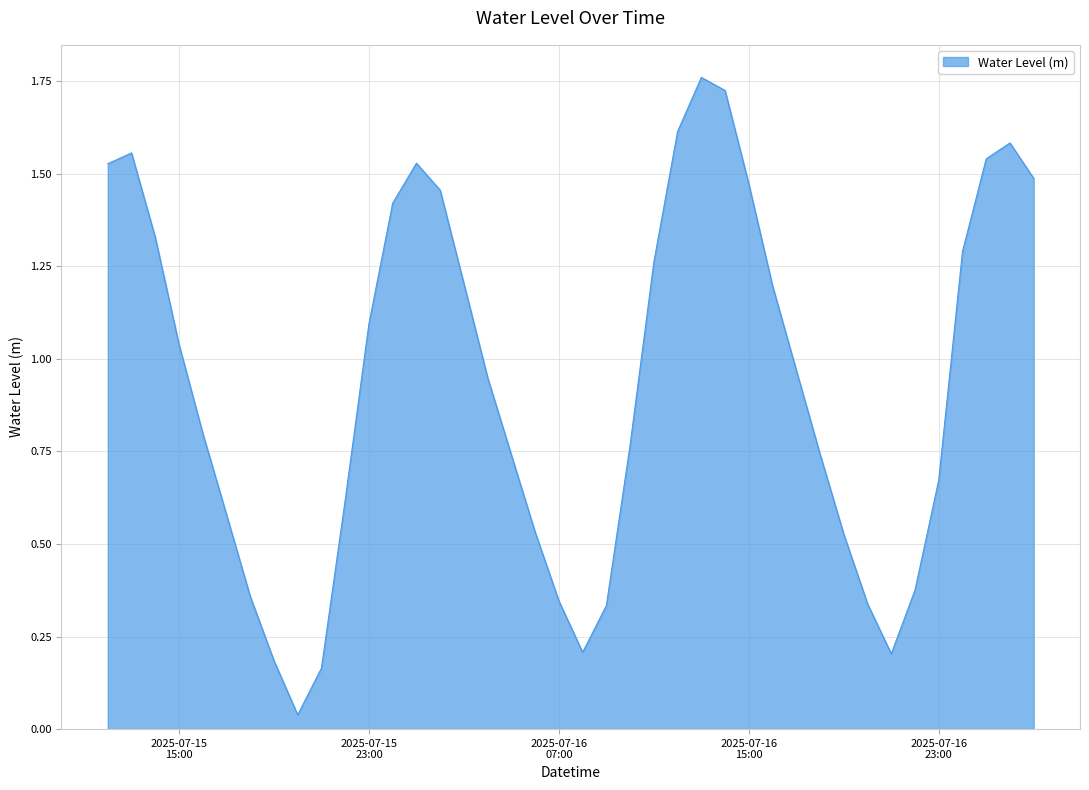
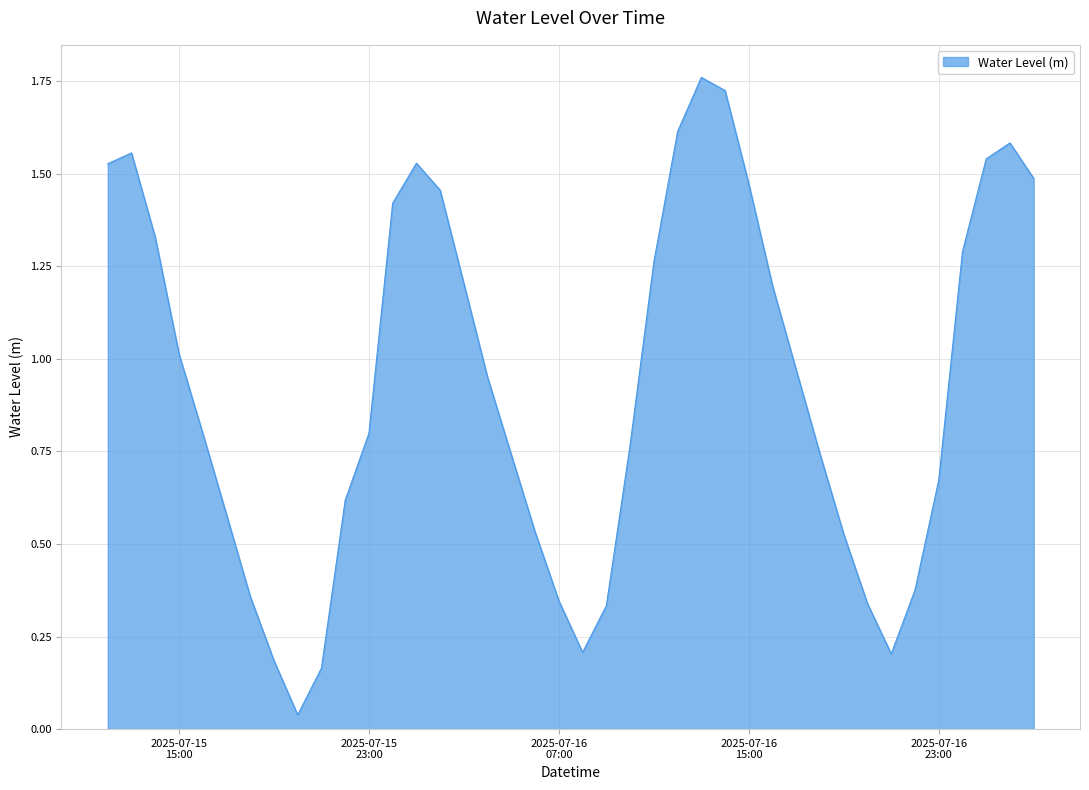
  {
-   "2025-07-15 15:00": 1.04,
-   "2025-07-15 23:00": 1.09,
+   "2025-07-15 15:00": 1.01,
+   "2025-07-15 23:00": 0.80,
    "2025-07-16 07:00": 0.35,
    "2025-07-16 15:00": 1.47,
    "2025-07-16 23:00": 0.67
  }
